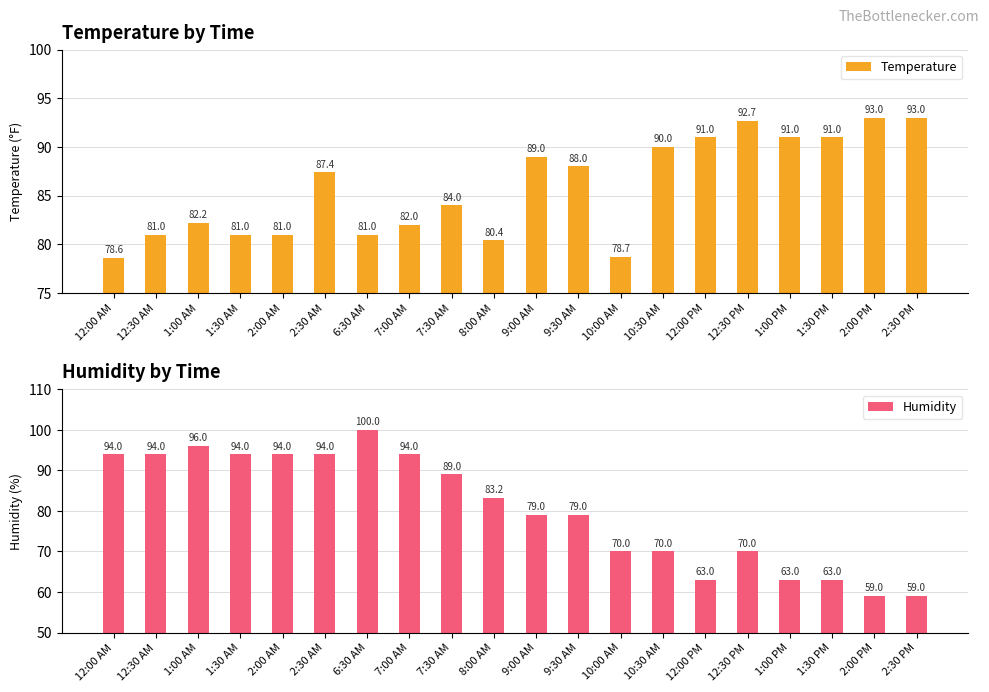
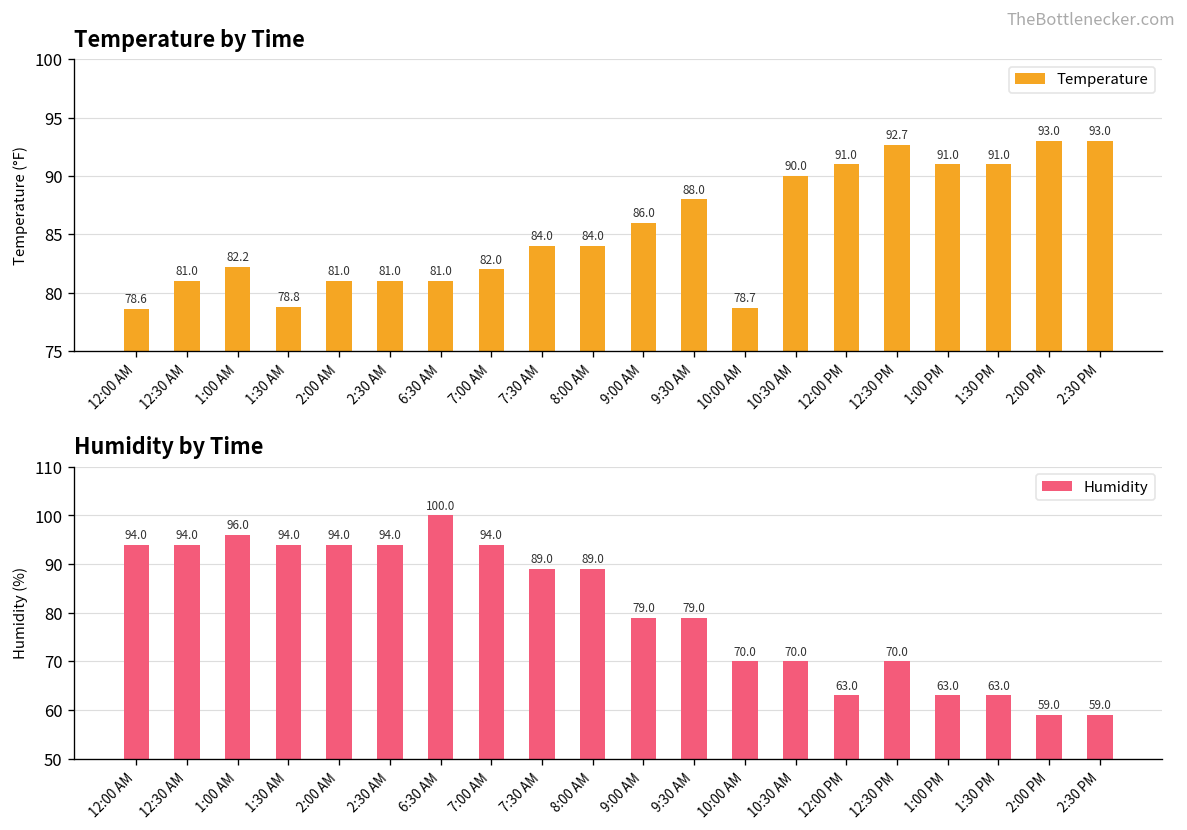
  {
    "Temperature by Time": {
      "12:00 AM": 78.6,
      "12:30 AM": 81.0,
      "1:00 AM": 82.2,
-     "1:30 AM": 81.0,
+     "1:30 AM": 78.8,
      "2:00 AM": 81.0,
-     "2:30 AM": 87.4,
+     "2:30 AM": 81.0,
      "6:30 AM": 81.0,
      "7:00 AM": 82.0,
      "7:30 AM": 84.0,
-     "8:00 AM": 80.4,
-     "9:00 AM": 89.0,
+     "8:00 AM": 84.0,
+     "9:00 AM": 86.0,
      "9:30 AM": 88.0,
      "10:00 AM": 78.7,
      "10:30 AM": 90.0,
      "12:00 PM": 91.0,
      "12:30 PM": 92.7,
      "1:00 PM": 91.0,
      "1:30 PM": 91.0,
      "2:00 PM": 93.0,
      "2:30 PM": 93.0
    },
    "Humidity by Time": {
      "12:00 AM": 94.0,
      "12:30 AM": 94.0,
      "1:00 AM": 96.0,
      "1:30 AM": 94.0,
      "2:00 AM": 94.0,
      "2:30 AM": 94.0,
      "6:30 AM": 100.0,
      "7:00 AM": 94.0,
      "7:30 AM": 89.0,
-     "8:00 AM": 83.2,
+     "8:00 AM": 89.0,
      "9:00 AM": 79.0,
      "9:30 AM": 79.0,
      "10:00 AM": 70.0,
      "10:30 AM": 70.0,
      "12:00 PM": 63.0,
      "12:30 PM": 70.0,
      "1:00 PM": 63.0,
      "1:30 PM": 63.0,
      "2:00 PM": 59.0,
      "2:30 PM": 59.0
    }
  }
